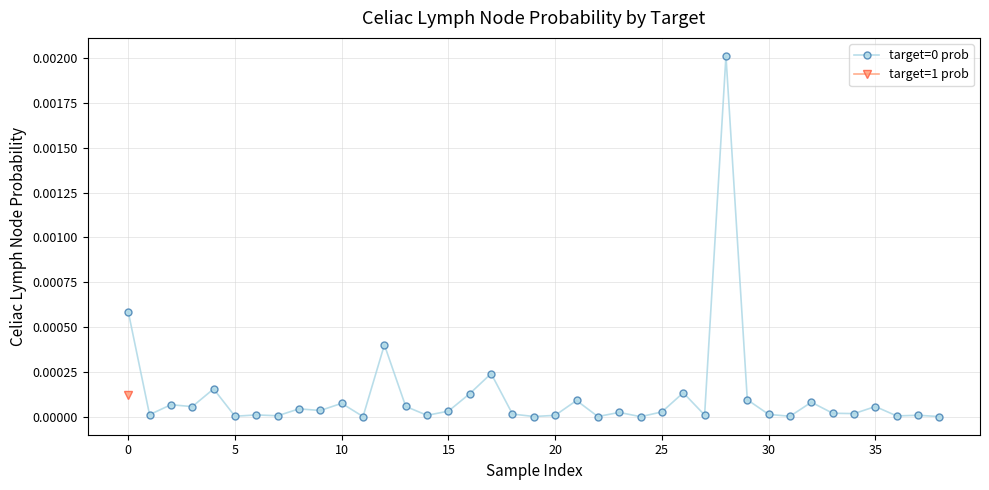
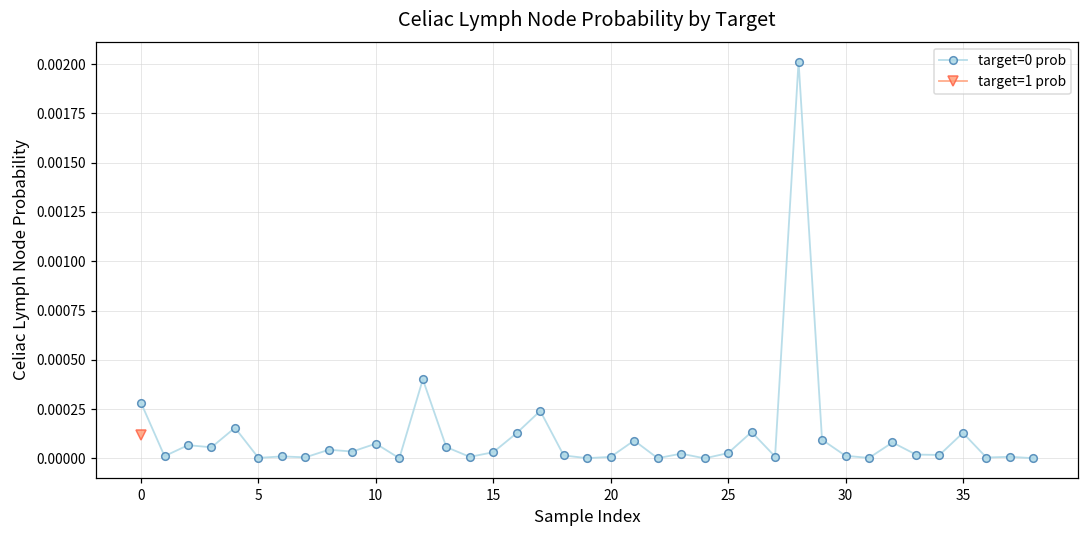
  {
    "target=0 prob": {
-     "0": 0.00059,
+     "0": 0.00028,
      "5": 0.00000,
      "10": 0.00007,
      "15": 0.00003,
      "20": 0.00001,
      "25": 0.00003,
      "30": 0.00001,
-     "35": 0.00006
+     "35": 0.00013
    },
    "target=1 prob": {
      "0": 0.00012
    }
  }
